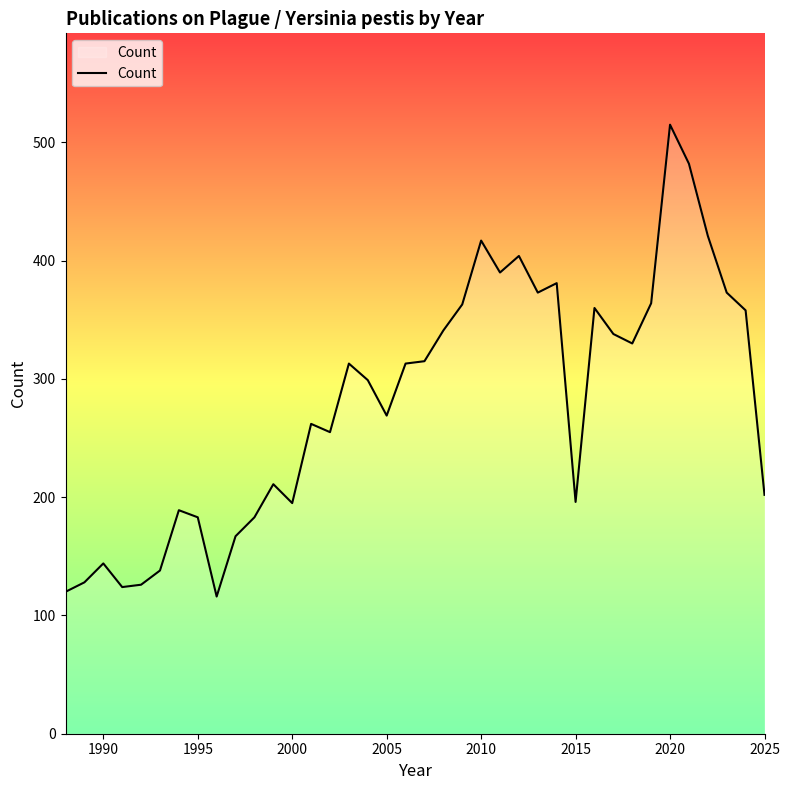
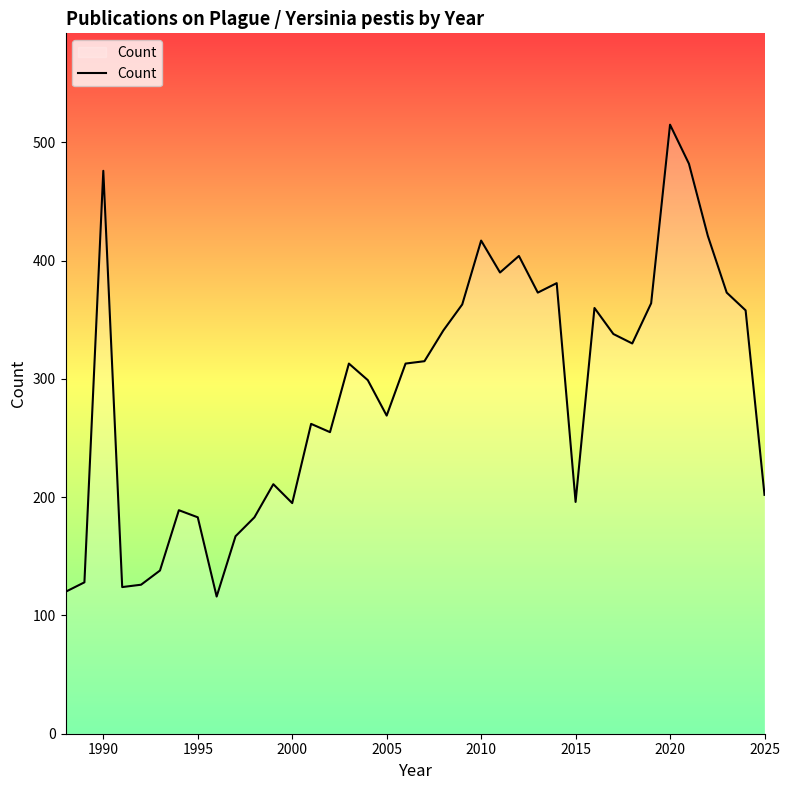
  {
-   "1990": 144,
+   "1990": 476,
    "1995": 183,
    "2000": 195,
    "2005": 269,
    "2010": 417,
    "2015": 196,
    "2020": 515,
    "2025": 202
  }
